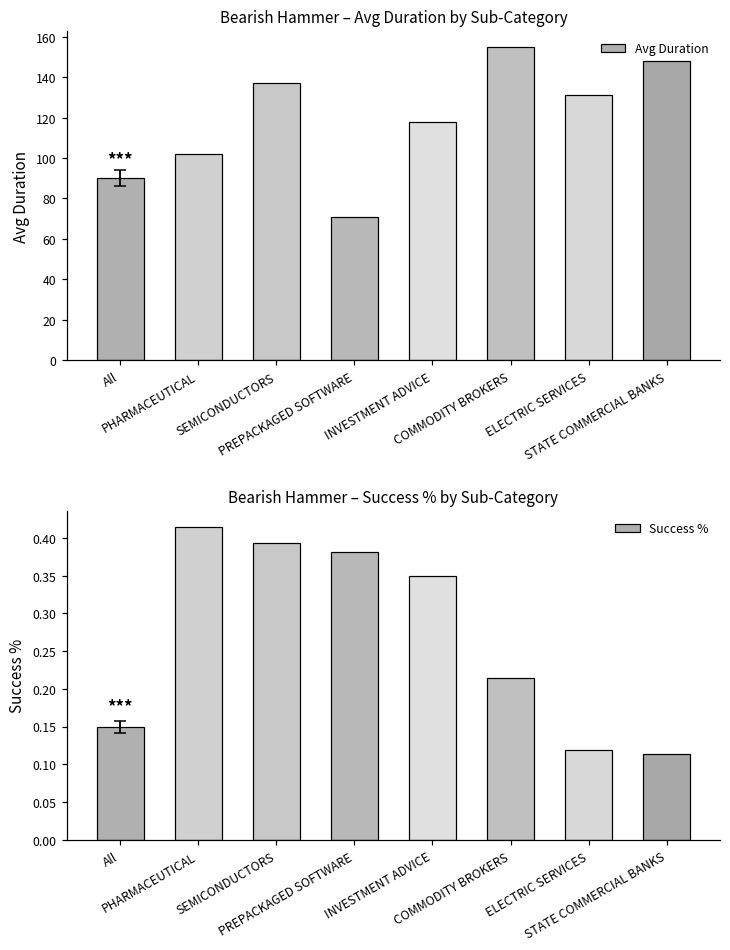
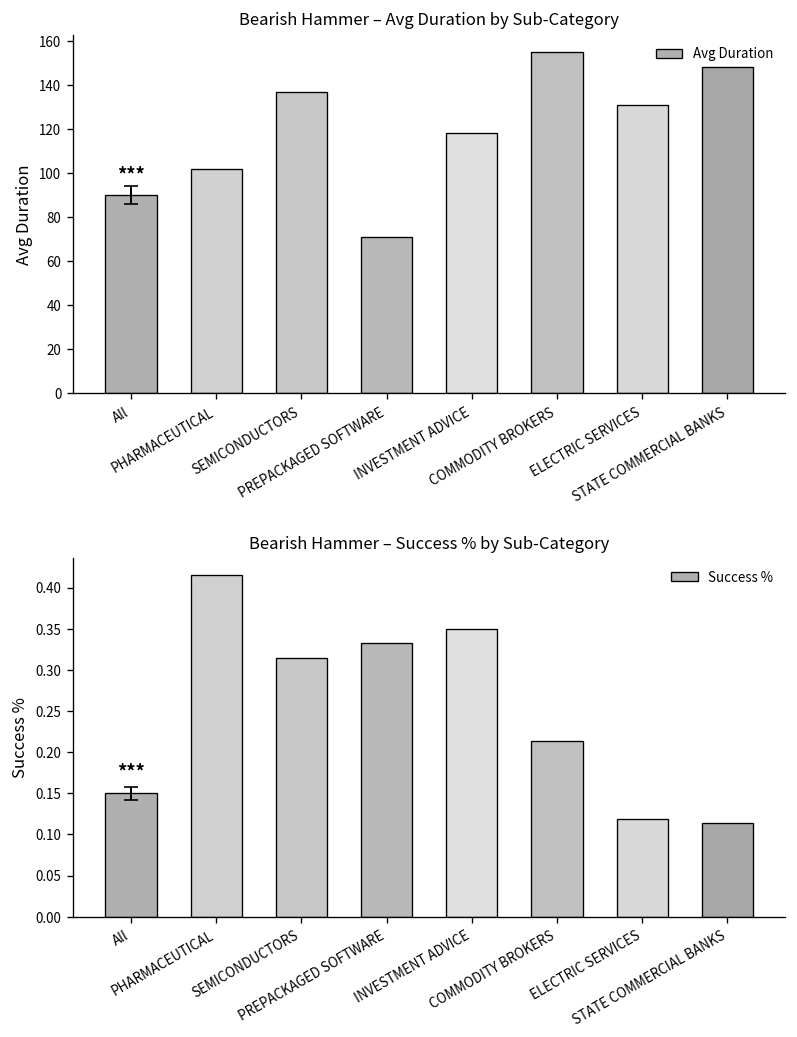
  {
    "Bearish Hammer – Avg Duration by Sub-Category": {
      "Avg Duration": {
        "All": 90,
        "PHARMACEUTICAL": 102,
        "SEMICONDUCTORS": 137,
        "PREPACKAGED SOFTWARE": 71,
        "INVESTMENT ADVICE": 118,
        "COMMODITY BROKERS": 155,
        "ELECTRIC SERVICES": 131,
        "STATE COMMERCIAL BANKS": 148
      }
    },
    "Bearish Hammer – Success % by Sub-Category": {
      "Success %": {
        "All": 0.15,
        "PHARMACEUTICAL": 0.42,
-       "SEMICONDUCTORS": 0.39,
-       "PREPACKAGED SOFTWARE": 0.38,
+       "SEMICONDUCTORS": 0.32,
+       "PREPACKAGED SOFTWARE": 0.33,
        "INVESTMENT ADVICE": 0.35,
        "COMMODITY BROKERS": 0.21,
        "ELECTRIC SERVICES": 0.12,
        "STATE COMMERCIAL BANKS": 0.11
      }
    }
  }
